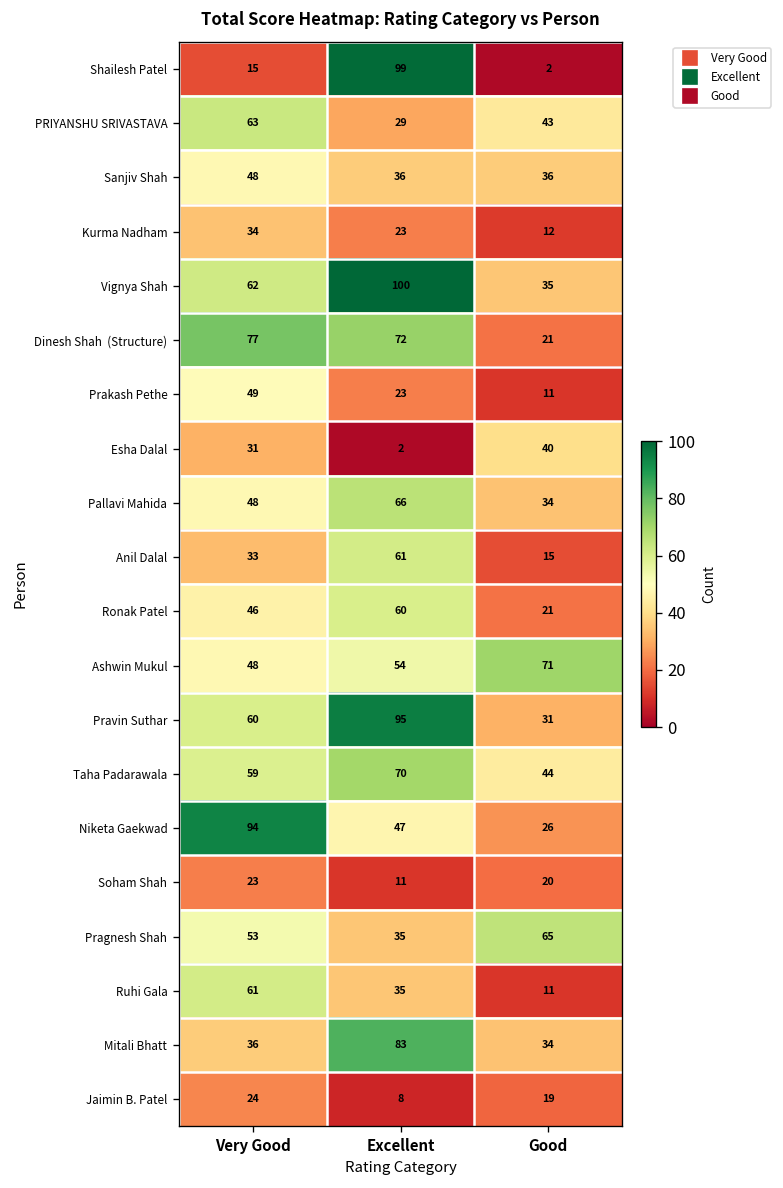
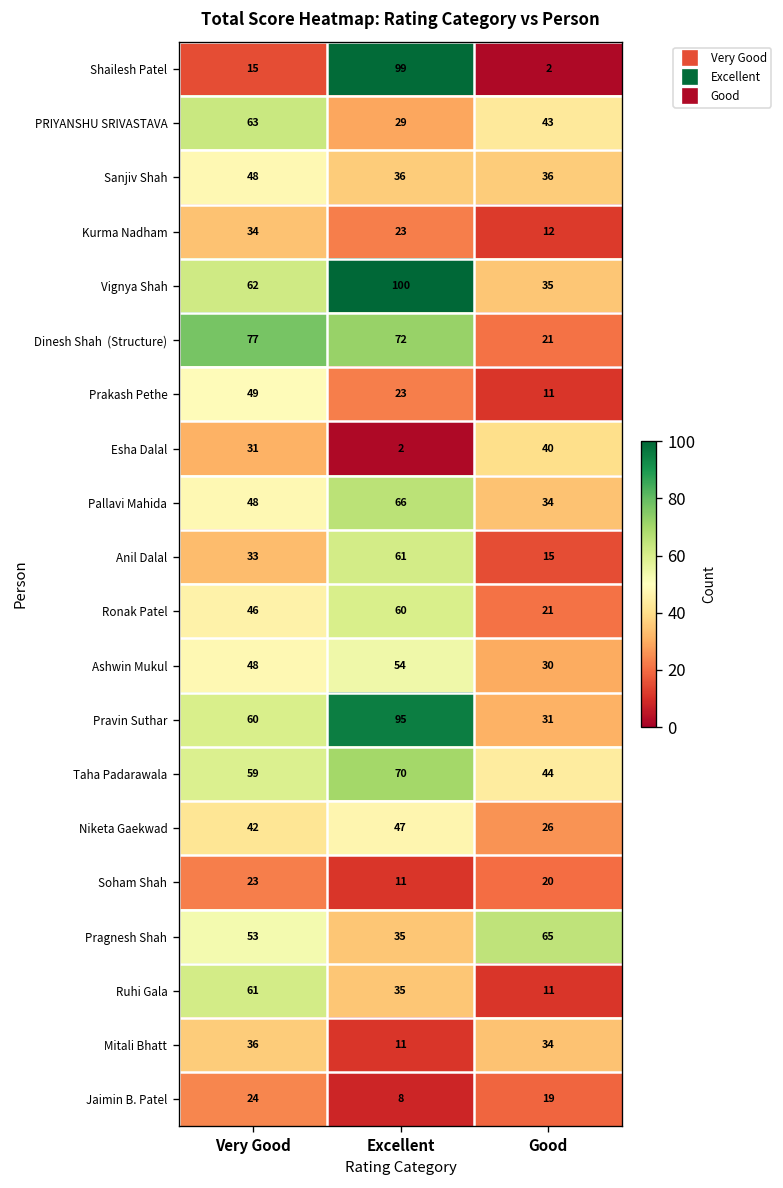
  {
    "Shailesh Patel": {
      "Very Good": 15,
      "Excellent": 99,
      "Good": 2
    },
    "PRIYANSHU SRIVASTAVA": {
      "Very Good": 63,
      "Excellent": 29,
      "Good": 43
    },
    "Sanjiv Shah": {
      "Very Good": 48,
      "Excellent": 36,
      "Good": 36
    },
    "Kurma Nadham": {
      "Very Good": 34,
      "Excellent": 23,
      "Good": 12
    },
    "Vignya Shah": {
      "Very Good": 62,
      "Excellent": 100,
      "Good": 35
    },
    "Dinesh Shah (Structure)": {
      "Very Good": 77,
      "Excellent": 72,
      "Good": 21
    },
    "Prakash Pethe": {
      "Very Good": 49,
      "Excellent": 23,
      "Good": 11
    },
    "Esha Dalal": {
      "Very Good": 31,
      "Excellent": 2,
      "Good": 40
    },
    "Pallavi Mahida": {
      "Very Good": 48,
      "Excellent": 66,
      "Good": 34
    },
    "Anil Dalal": {
      "Very Good": 33,
      "Excellent": 61,
      "Good": 15
    },
    "Ronak Patel": {
      "Very Good": 46,
      "Excellent": 60,
      "Good": 21
    },
    "Ashwin Mukul": {
      "Very Good": 48,
      "Excellent": 54,
-     "Good": 71
+     "Good": 30
    },
    "Pravin Suthar": {
      "Very Good": 60,
      "Excellent": 95,
      "Good": 31
    },
    "Taha Padarawala": {
      "Very Good": 59,
      "Excellent": 70,
      "Good": 44
    },
    "Niketa Gaekwad": {
-     "Very Good": 94,
+     "Very Good": 42,
      "Excellent": 47,
      "Good": 26
    },
    "Soham Shah": {
      "Very Good": 23,
      "Excellent": 11,
      "Good": 20
    },
    "Pragnesh Shah": {
      "Very Good": 53,
      "Excellent": 35,
      "Good": 65
    },
    "Ruhi Gala": {
      "Very Good": 61,
      "Excellent": 35,
      "Good": 11
    },
    "Mitali Bhatt": {
      "Very Good": 36,
-     "Excellent": 83,
+     "Excellent": 11,
      "Good": 34
    },
    "Jaimin B. Patel": {
      "Very Good": 24,
      "Excellent": 8,
      "Good": 19
    }
  }
